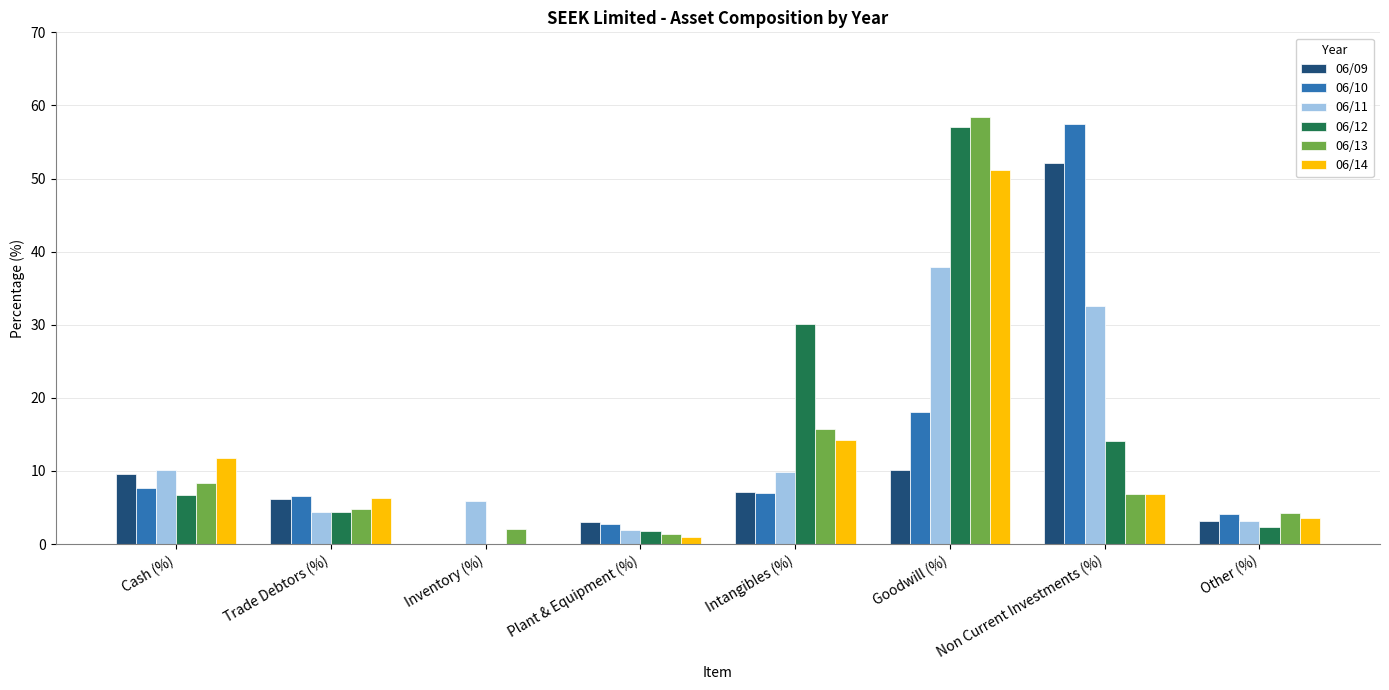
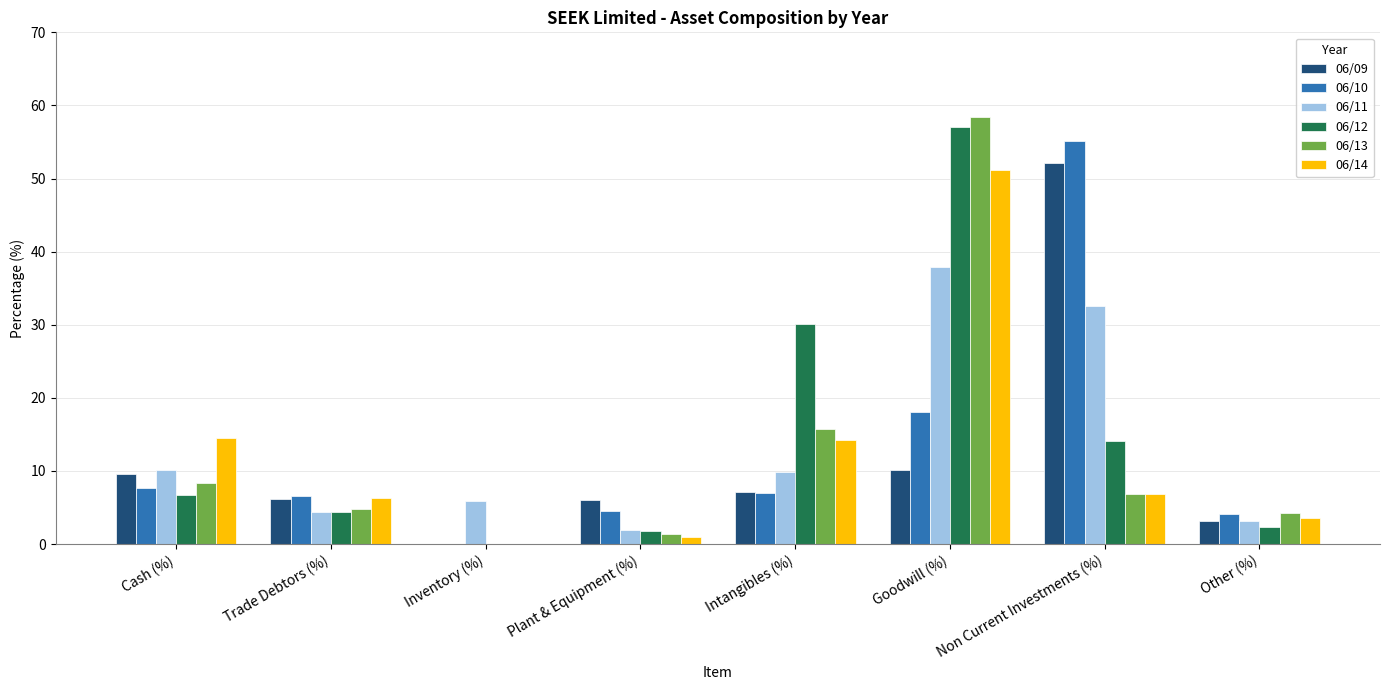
  {
    "06/09": {
      "Cash (%)": 10,
      "Trade Debtors (%)": 6,
      "Inventory (%)": 0,
-     "Plant & Equipment (%)": 3,
+     "Plant & Equipment (%)": 6,
      "Intangibles (%)": 7,
      "Goodwill (%)": 10,
      "Non Current Investments (%)": 52,
      "Other (%)": 3
    },
    "06/10": {
      "Cash (%)": 8,
      "Trade Debtors (%)": 7,
      "Inventory (%)": 0,
-     "Plant & Equipment (%)": 3,
+     "Plant & Equipment (%)": 5,
      "Intangibles (%)": 7,
      "Goodwill (%)": 18,
-     "Non Current Investments (%)": 58,
+     "Non Current Investments (%)": 55,
      "Other (%)": 4
    },
    "06/11": {
      "Cash (%)": 10,
      "Trade Debtors (%)": 4,
      "Inventory (%)": 6,
      "Plant & Equipment (%)": 2,
      "Intangibles (%)": 10,
      "Goodwill (%)": 38,
      "Non Current Investments (%)": 33,
      "Other (%)": 3
    },
    "06/12": {
      "Cash (%)": 7,
      "Trade Debtors (%)": 4,
      "Inventory (%)": 0,
      "Plant & Equipment (%)": 2,
      "Intangibles (%)": 30,
      "Goodwill (%)": 57,
      "Non Current Investments (%)": 14,
      "Other (%)": 2
    },
    "06/13": {
      "Cash (%)": 8,
      "Trade Debtors (%)": 5,
-     "Inventory (%)": 2,
+     "Inventory (%)": 0,
      "Plant & Equipment (%)": 1,
      "Intangibles (%)": 16,
      "Goodwill (%)": 58,
      "Non Current Investments (%)": 7,
      "Other (%)": 4
    },
    "06/14": {
-     "Cash (%)": 12,
+     "Cash (%)": 14,
      "Trade Debtors (%)": 6,
      "Inventory (%)": 0,
      "Plant & Equipment (%)": 1,
      "Intangibles (%)": 14,
      "Goodwill (%)": 51,
      "Non Current Investments (%)": 7,
      "Other (%)": 4
    }
  }
